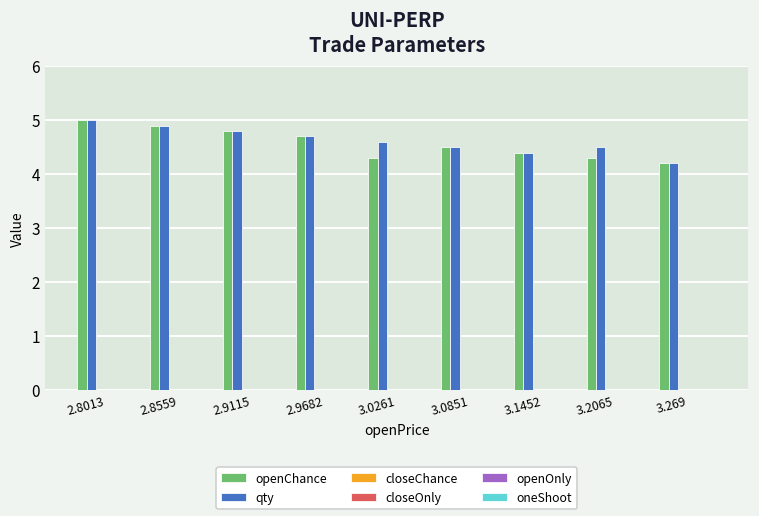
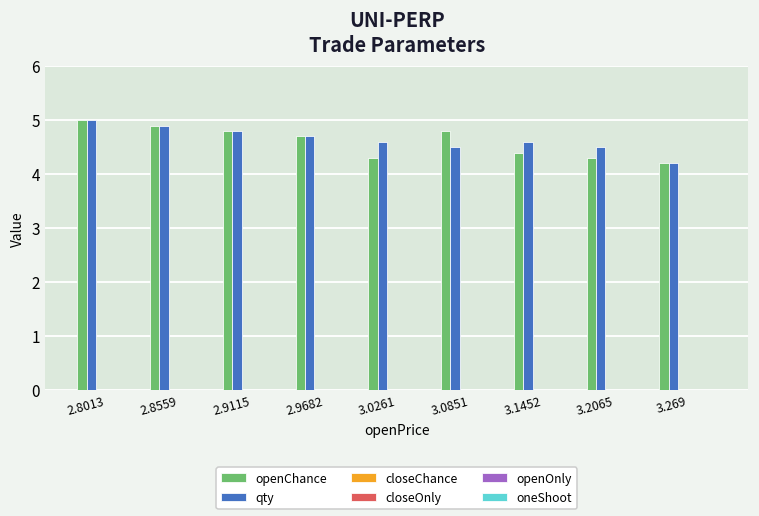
  {
    "openChance": {
      "2.8013": 5.0,
      "2.8559": 4.9,
      "2.9115": 4.8,
      "2.9682": 4.7,
      "3.0261": 4.3,
-     "3.0851": 4.5,
+     "3.0851": 4.8,
      "3.1452": 4.4,
      "3.2065": 4.3,
      "3.269": 4.2
    },
    "qty": {
      "2.8013": 5.0,
      "2.8559": 4.9,
      "2.9115": 4.8,
      "2.9682": 4.7,
      "3.0261": 4.6,
      "3.0851": 4.5,
-     "3.1452": 4.4,
+     "3.1452": 4.6,
      "3.2065": 4.5,
      "3.269": 4.2
    },
    "closeChance": {
      "2.8013": 0.0,
      "2.8559": 0.0,
      "2.9115": 0.0,
      "2.9682": 0.0,
      "3.0261": 0.0,
      "3.0851": 0.0,
      "3.1452": 0.0,
      "3.2065": 0.0,
      "3.269": 0.0
    },
    "closeOnly": {
      "2.8013": 0.0,
      "2.8559": 0.0,
      "2.9115": 0.0,
      "2.9682": 0.0,
      "3.0261": 0.0,
      "3.0851": 0.0,
      "3.1452": 0.0,
      "3.2065": 0.0,
      "3.269": 0.0
    },
    "openOnly": {
      "2.8013": 0.0,
      "2.8559": 0.0,
      "2.9115": 0.0,
      "2.9682": 0.0,
      "3.0261": 0.0,
      "3.0851": 0.0,
      "3.1452": 0.0,
      "3.2065": 0.0,
      "3.269": 0.0
    },
    "oneShoot": {
      "2.8013": 0.0,
      "2.8559": 0.0,
      "2.9115": 0.0,
      "2.9682": 0.0,
      "3.0261": 0.0,
      "3.0851": 0.0,
      "3.1452": 0.0,
      "3.2065": 0.0,
      "3.269": 0.0
    }
  }
